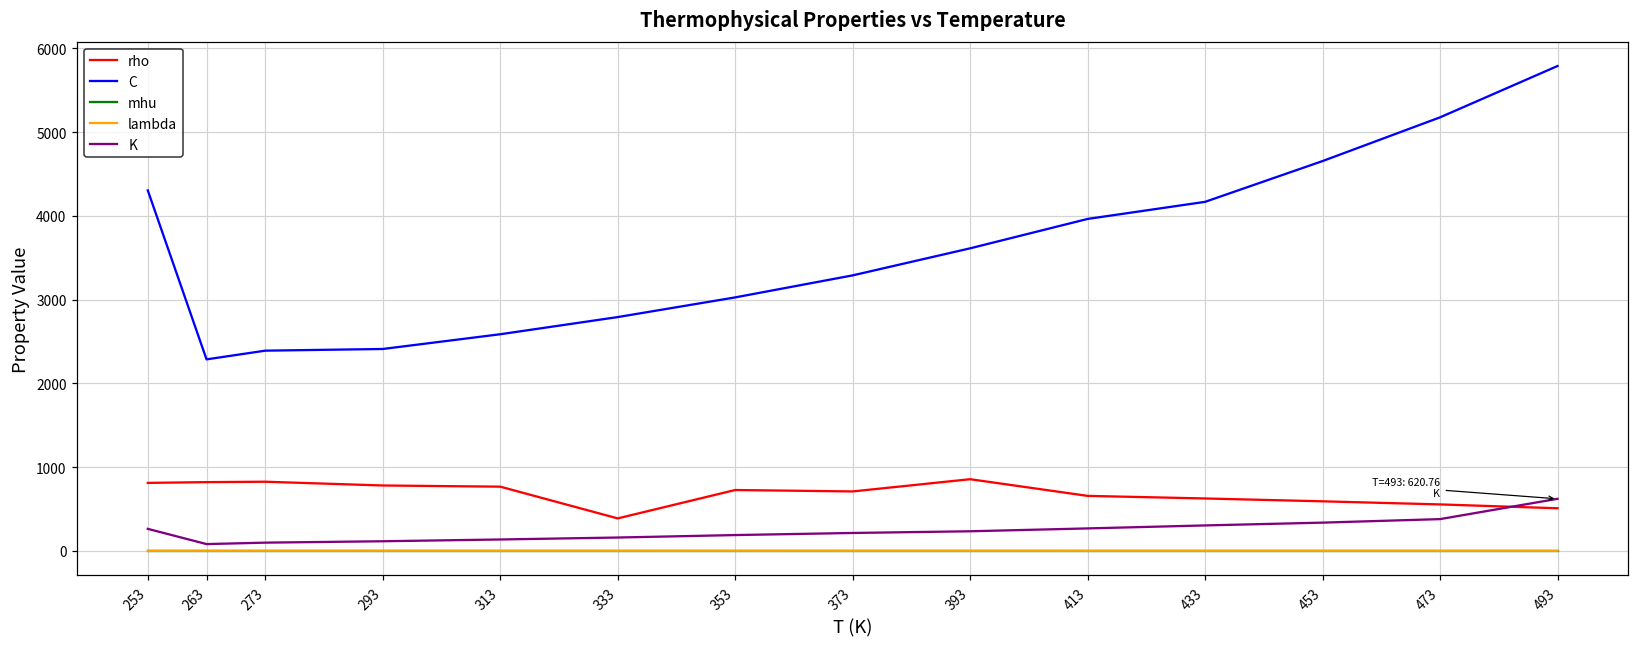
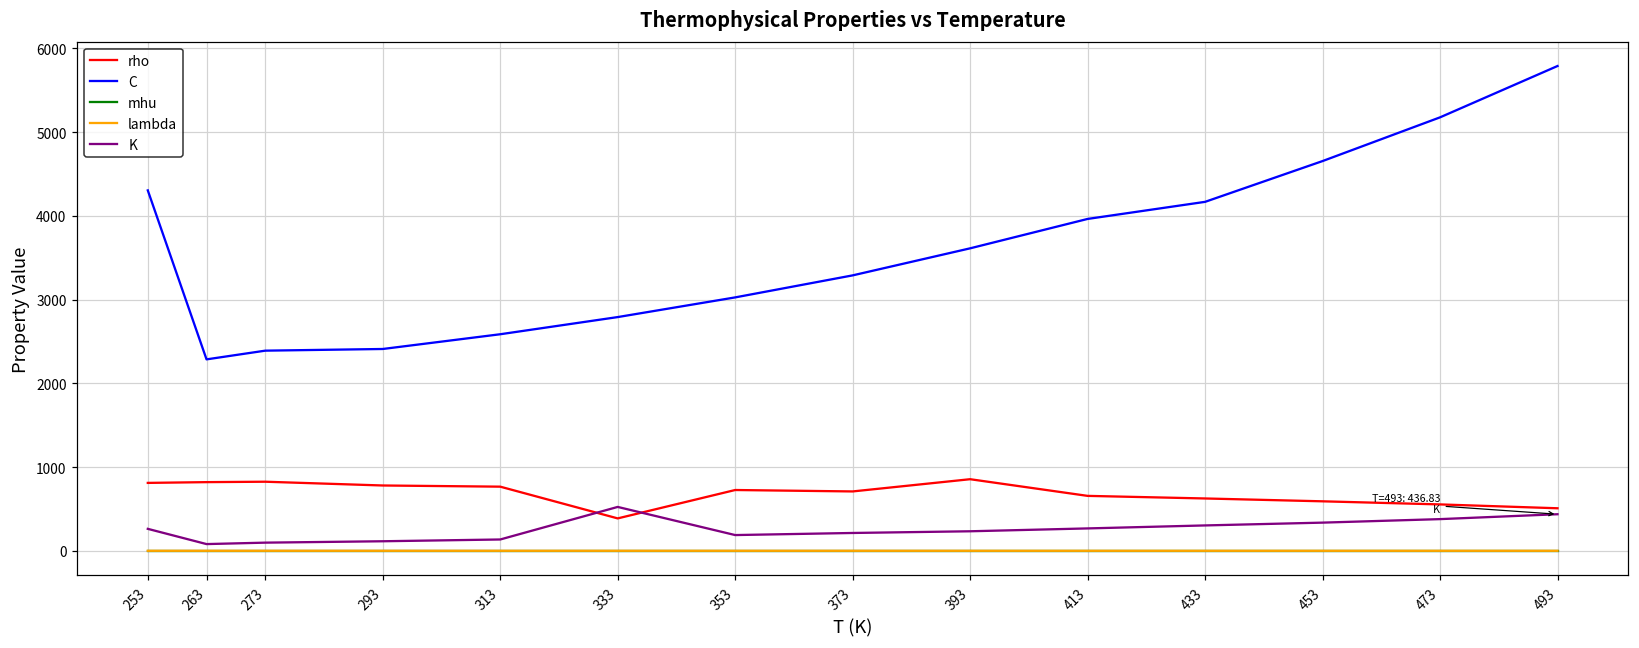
  {
    "rho": {
      "253": 800,
      "263": 800,
      "273": 800,
      "293": 800,
      "313": 800,
      "333": 400,
      "353": 700,
      "373": 700,
      "393": 900,
      "413": 700,
      "433": 600,
      "453": 600,
      "493": 500
    },
    "C": {
      "253": 4300,
      "263": 2300,
      "273": 2400,
      "293": 2400,
      "313": 2600,
      "333": 2800,
      "353": 3000,
      "373": 3300,
      "393": 3600,
      "413": 4000,
      "433": 4200,
      "453": 4700,
      "473": 5200,
      "493": 5800
    },
    "lambda": {
      "253": 0,
      "263": 0,
      "273": 0,
      "293": 0,
      "313": 0,
      "333": 0,
      "353": 0,
      "373": 0,
      "393": 0,
      "413": 0,
      "433": 0,
      "453": 0,
      "473": 0,
      "493": 0
    },
    "K": {
-     "333": 200,
-     "493": 620.76
+     "333": 500,
+     "493": 436.83
    }
  }
